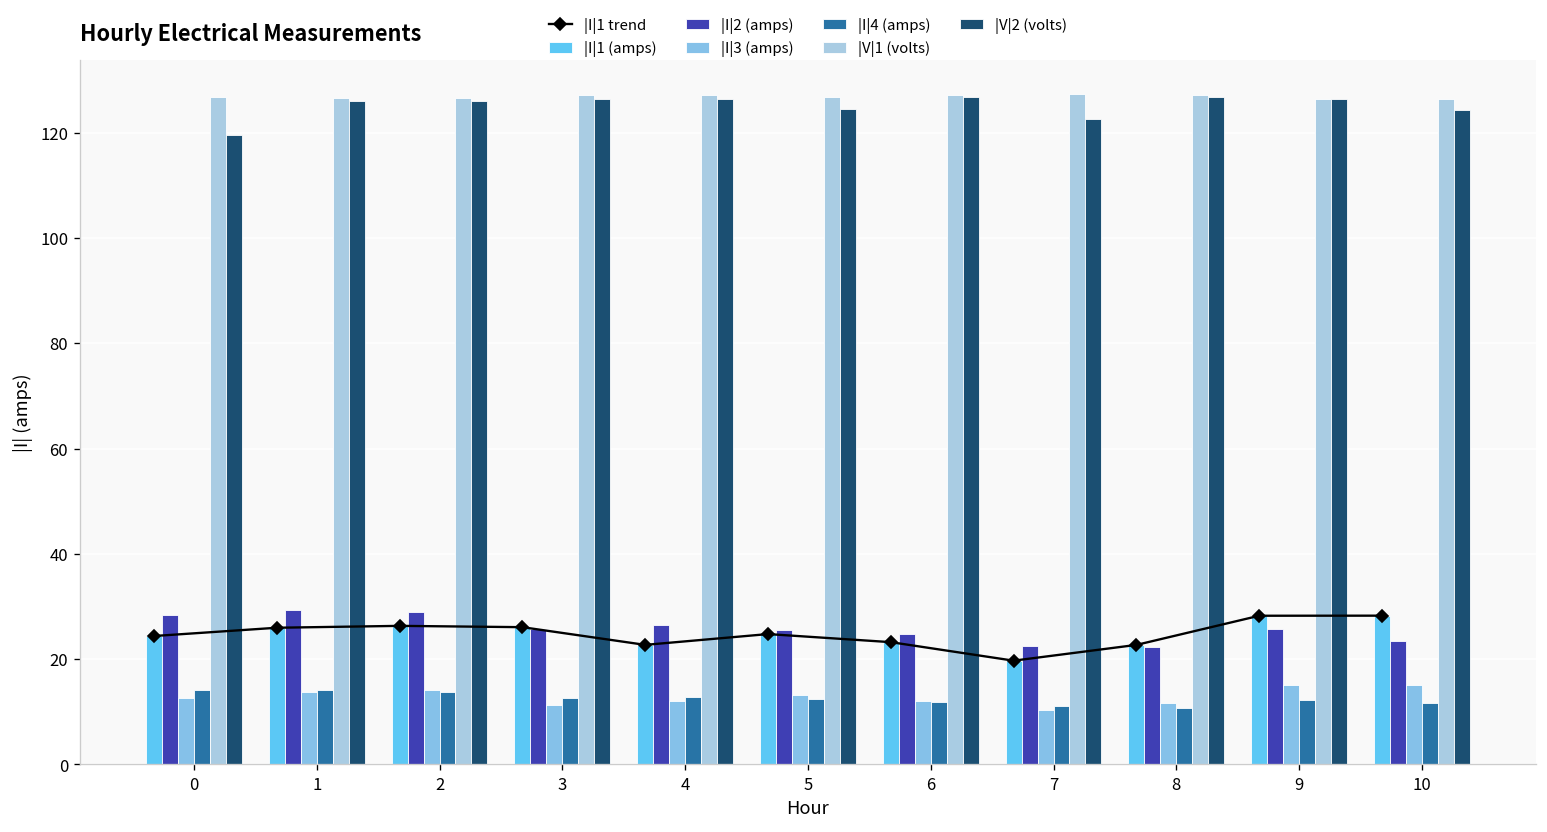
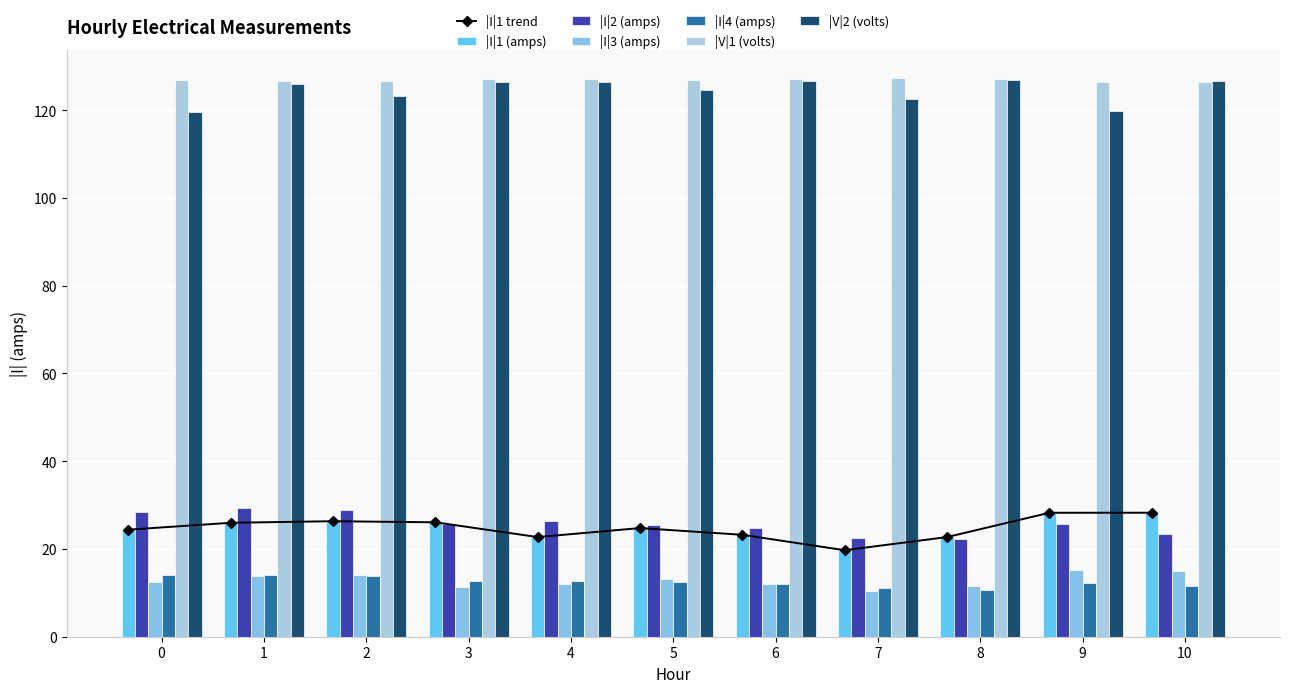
  {
    "|V|2 (volts)": {
      "0": 120,
      "1": 126,
-     "2": 126,
+     "2": 123,
      "3": 126,
      "4": 126,
      "5": 125,
      "6": 127,
      "7": 122,
      "8": 127,
-     "9": 126,
-     "10": 124
+     "9": 120,
+     "10": 127
    }
  }
